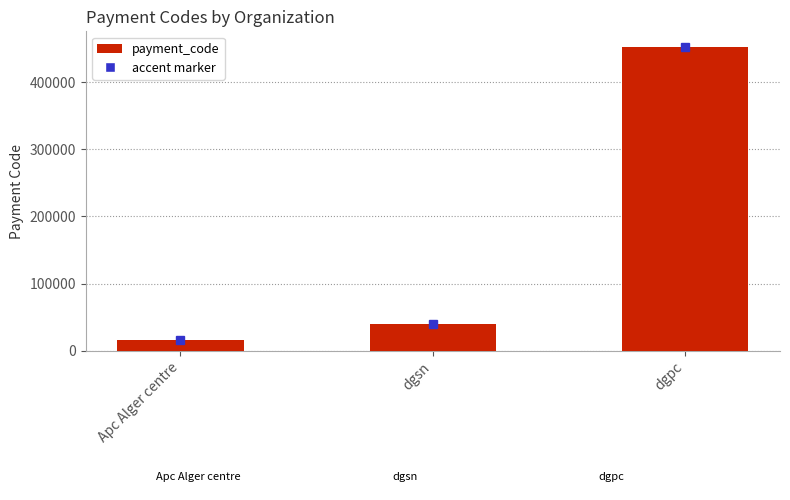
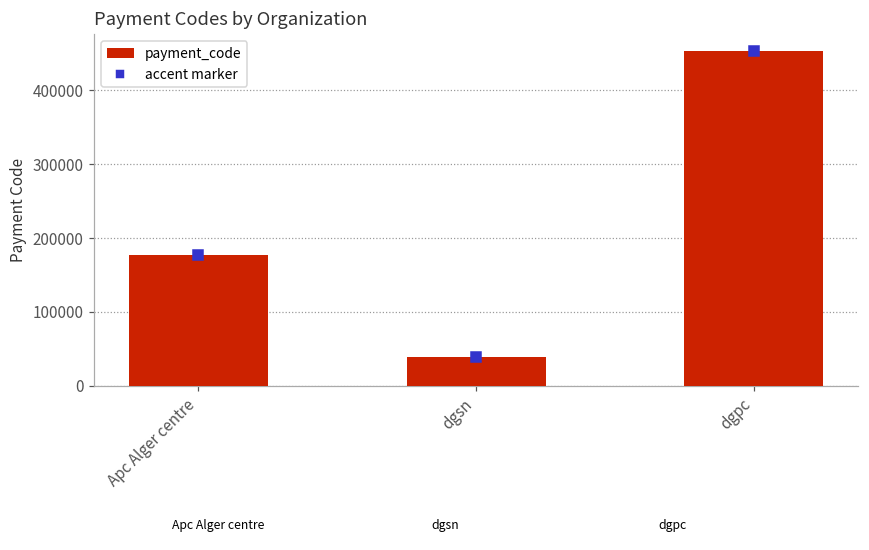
  {
    "payment_code": {
-     "Apc Alger centre": 20000,
+     "Apc Alger centre": 180000,
      "dgsn": 40000,
      "dgpc": 450000
    }
  }
